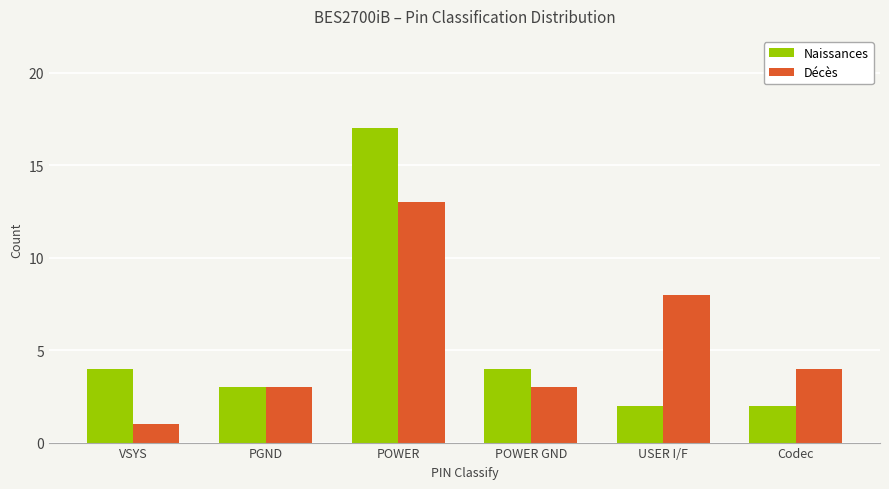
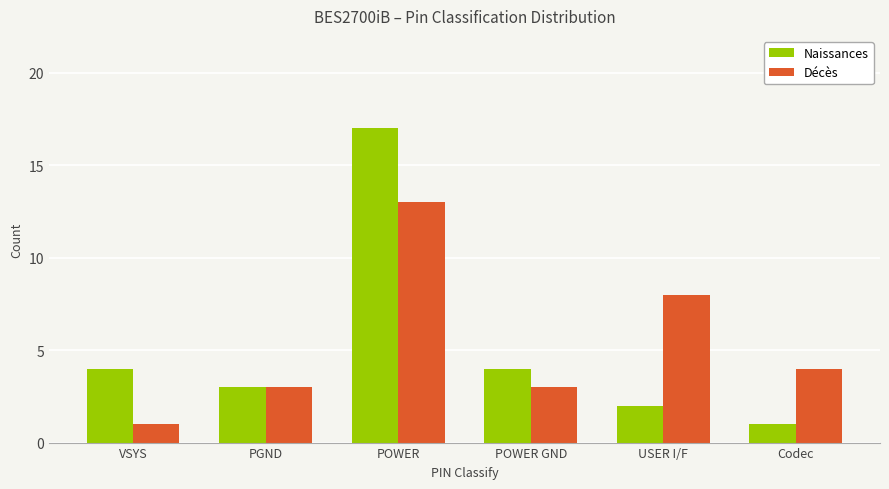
  {
    "Naissances": {
      "VSYS": 4,
      "PGND": 3,
      "POWER": 17,
      "POWER GND": 4,
      "USER I/F": 2,
-     "Codec": 2
+     "Codec": 1
    },
    "Décès": {
      "VSYS": 1,
      "PGND": 3,
      "POWER": 13,
      "POWER GND": 3,
      "USER I/F": 8,
      "Codec": 4
    }
  }
